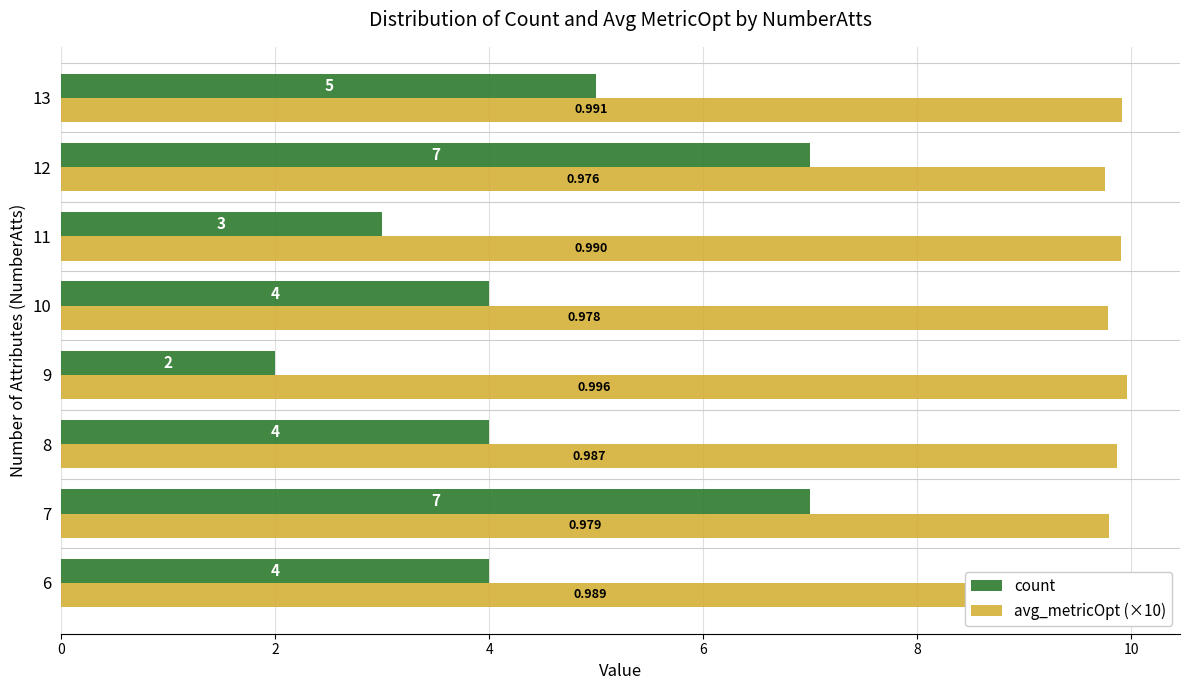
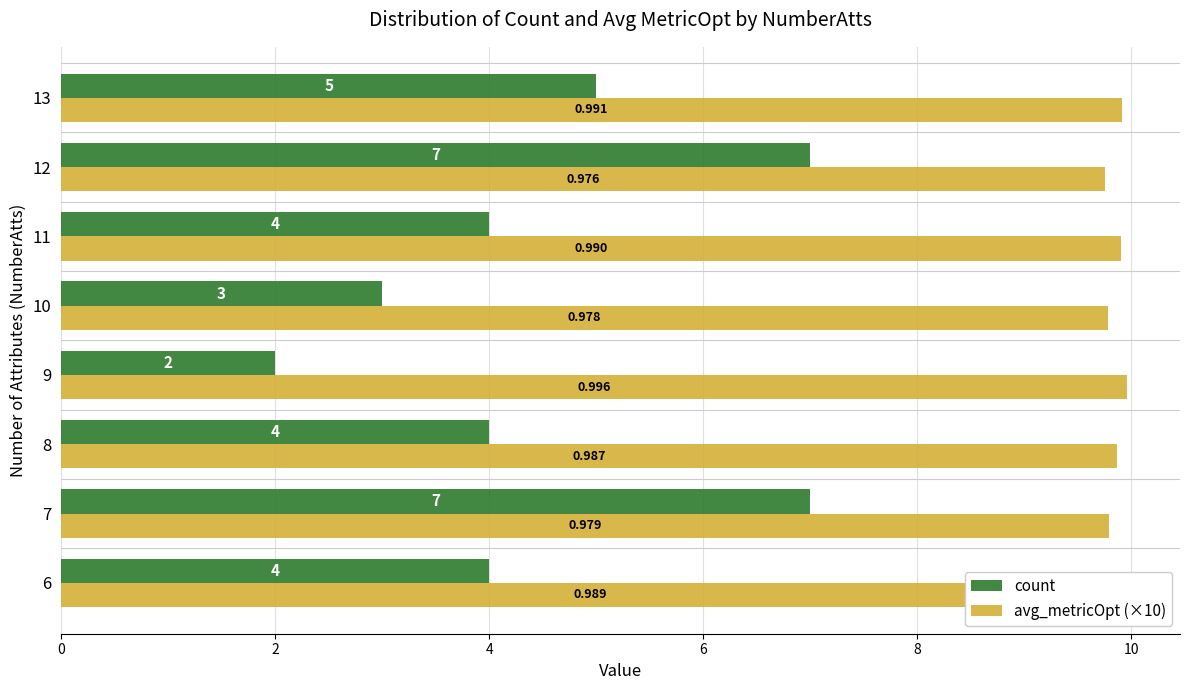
  {
    "count": {
      "13": 5,
      "12": 7,
-     "11": 3,
-     "10": 4,
+     "11": 4,
+     "10": 3,
      "9": 2,
      "8": 4,
      "7": 7,
      "6": 4
    }
  }
